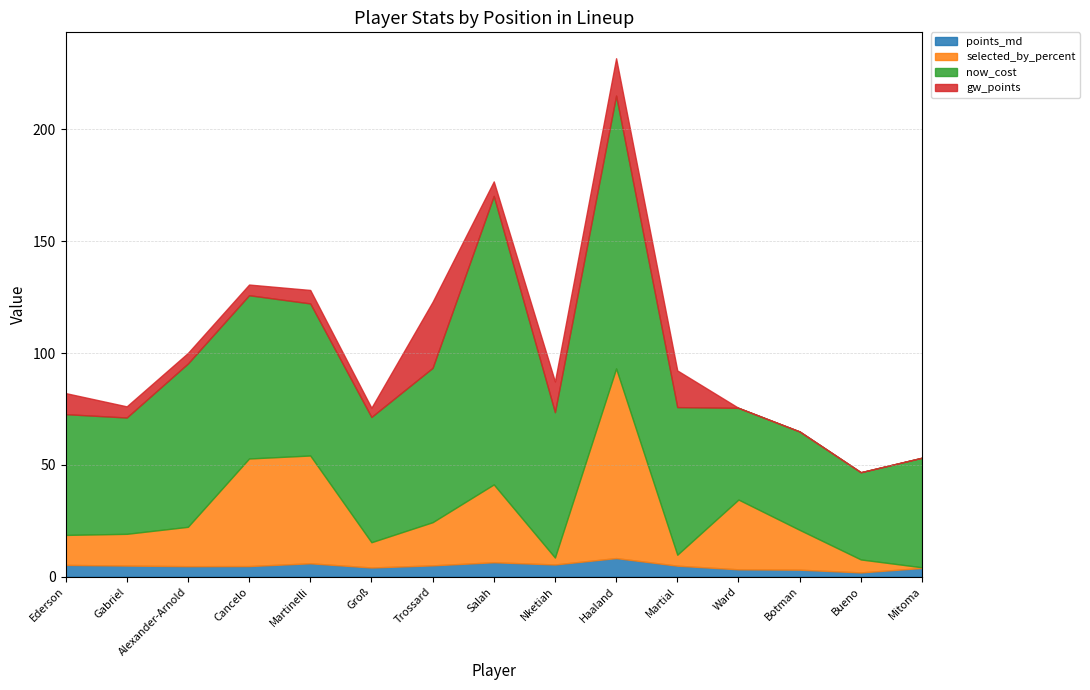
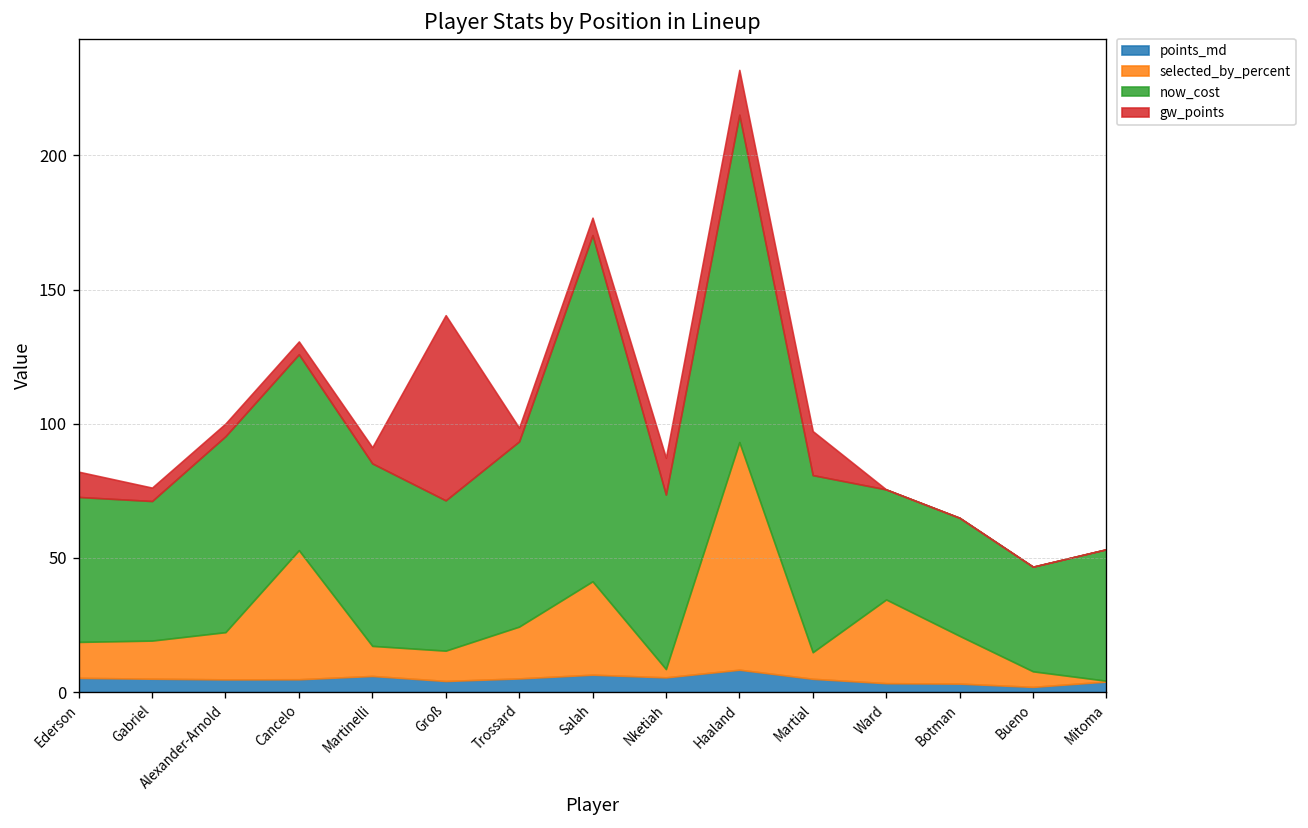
  {
    "points_md": {
      "Ederson": 5,
      "Gabriel": 5,
      "Alexander-Arnold": 5,
      "Cancelo": 5,
      "Martinelli": 6,
      "Groß": 4,
      "Trossard": 5,
      "Salah": 6,
      "Nketiah": 5,
      "Haaland": 8,
      "Martial": 5,
      "Ward": 3,
      "Botman": 3,
      "Bueno": 2
    },
    "selected_by_percent": {
      "Ederson": 13,
      "Gabriel": 14,
      "Alexander-Arnold": 18,
      "Cancelo": 48,
-     "Martinelli": 48,
+     "Martinelli": 11,
      "Groß": 11,
      "Trossard": 19,
      "Salah": 35,
      "Nketiah": 3,
      "Haaland": 85,
-     "Martial": 5,
+     "Martial": 10,
      "Ward": 31,
      "Botman": 18,
      "Bueno": 6
    },
    "now_cost": {
      "Ederson": 54,
      "Gabriel": 52,
      "Alexander-Arnold": 73,
      "Cancelo": 73,
      "Martinelli": 68,
      "Groß": 56,
      "Trossard": 69,
      "Salah": 129,
      "Nketiah": 65,
      "Haaland": 122,
      "Martial": 66
    },
    "gw_points": {
      "Ederson": 9,
      "Gabriel": 5,
      "Alexander-Arnold": 5,
      "Cancelo": 5,
      "Martinelli": 6,
-     "Groß": 4,
-     "Trossard": 30,
+     "Groß": 69,
+     "Trossard": 5,
      "Salah": 6,
      "Nketiah": 14,
      "Haaland": 17,
      "Martial": 16
    }
  }
